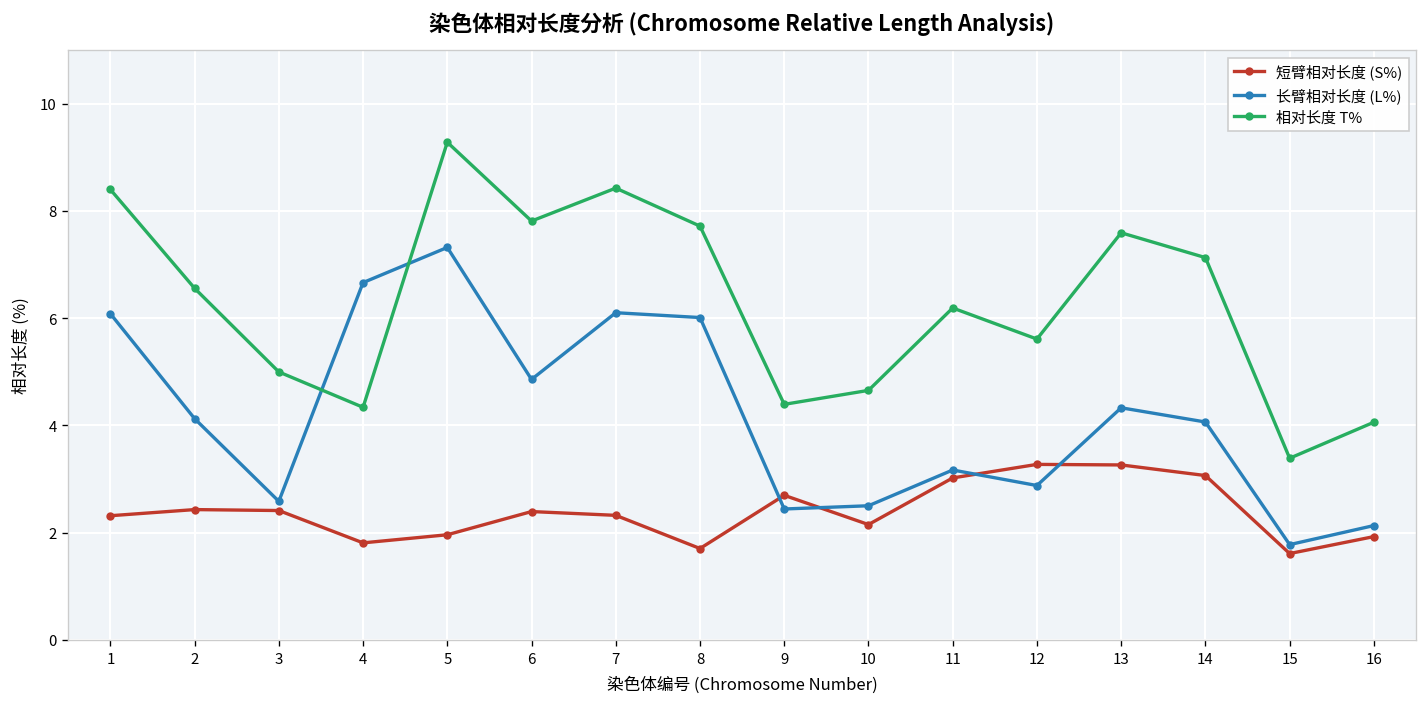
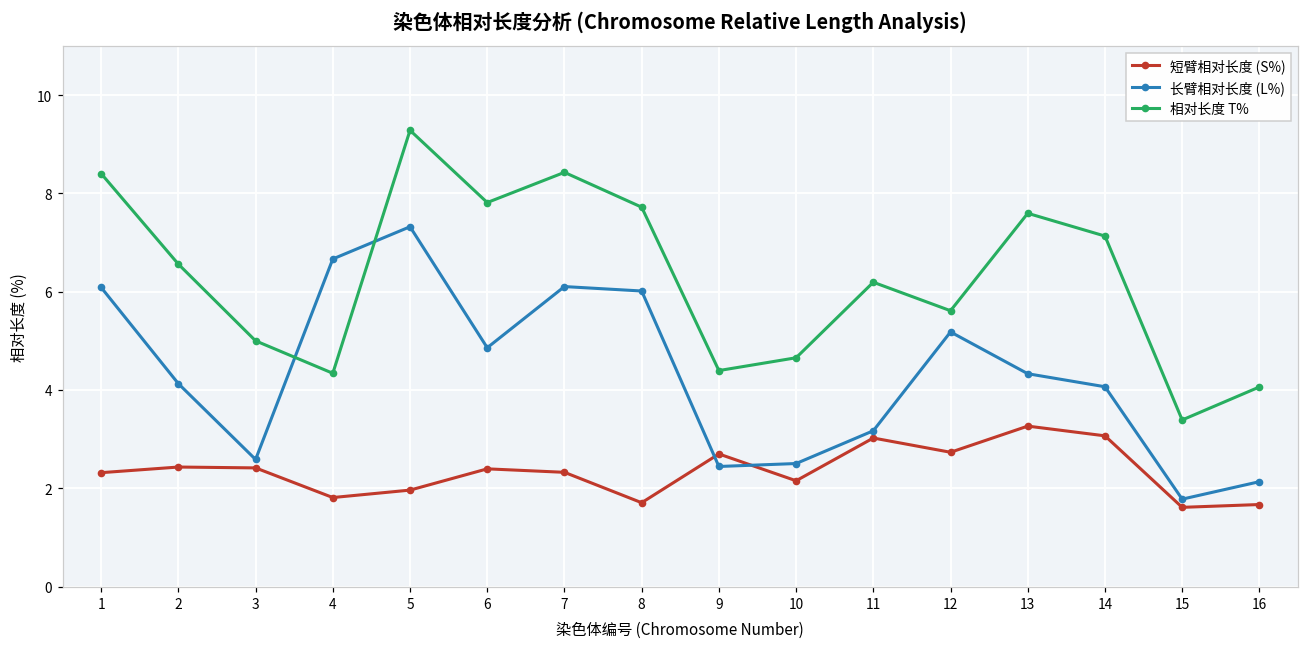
  {
    "短臂相对长度 (S%)": {
      "1": 2.3,
      "2": 2.4,
      "3": 2.4,
      "4": 1.8,
      "5": 2.0,
      "6": 2.4,
      "7": 2.3,
      "8": 1.7,
      "9": 2.7,
      "10": 2.2,
      "11": 3.0,
-     "12": 3.3,
+     "12": 2.7,
      "13": 3.3,
      "14": 3.1,
      "15": 1.6,
-     "16": 1.9
+     "16": 1.7
    },
    "长臂相对长度 (L%)": {
      "1": 6.1,
      "2": 4.1,
      "3": 2.6,
      "4": 6.7,
      "5": 7.3,
      "6": 4.9,
      "7": 6.1,
      "8": 6.0,
      "9": 2.4,
      "10": 2.5,
      "11": 3.2,
-     "12": 2.9,
+     "12": 5.2,
      "13": 4.3,
      "14": 4.1,
      "15": 1.8,
      "16": 2.1
    },
    "相对长度 T%": {
      "1": 8.4,
      "2": 6.6,
      "3": 5.0,
      "4": 4.3,
      "5": 9.3,
      "6": 7.8,
      "7": 8.4,
      "8": 7.7,
      "9": 4.4,
      "10": 4.7,
      "11": 6.2,
      "12": 5.6,
      "13": 7.6,
      "14": 7.1,
      "15": 3.4,
      "16": 4.1
    }
  }
